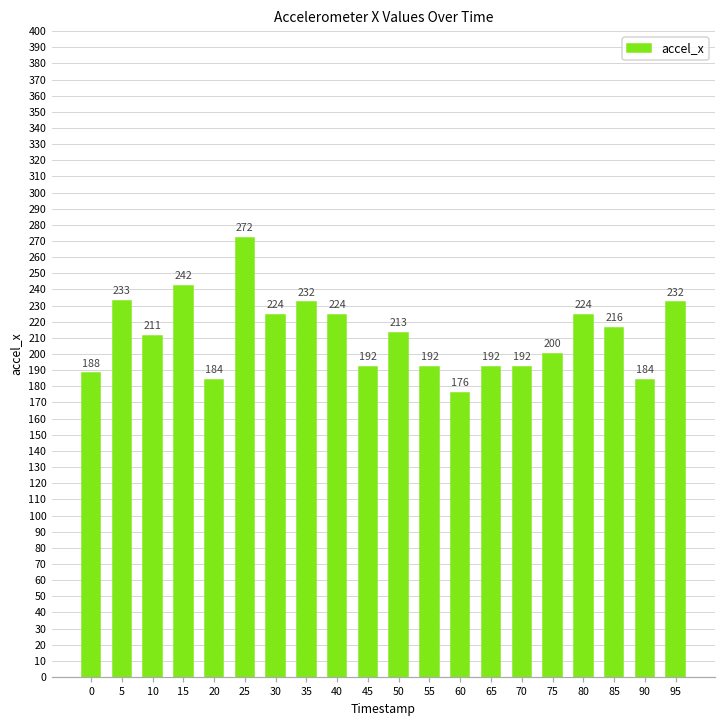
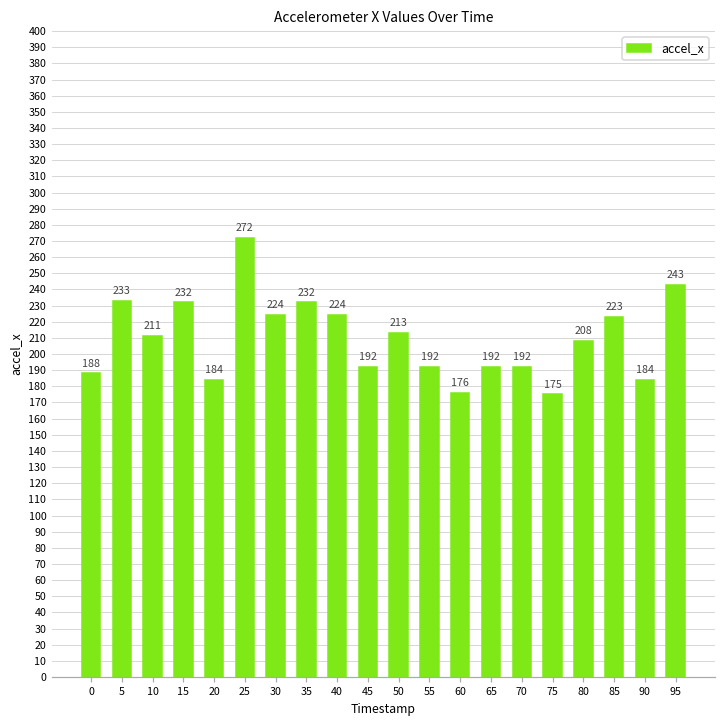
  {
    "0": 188,
    "5": 233,
    "10": 211,
-   "15": 242,
+   "15": 232,
    "20": 184,
    "25": 272,
    "30": 224,
    "35": 232,
    "40": 224,
    "45": 192,
    "50": 213,
    "55": 192,
    "60": 176,
    "65": 192,
    "70": 192,
-   "75": 200,
-   "80": 224,
-   "85": 216,
+   "75": 175,
+   "80": 208,
+   "85": 223,
    "90": 184,
-   "95": 232
+   "95": 243
  }
